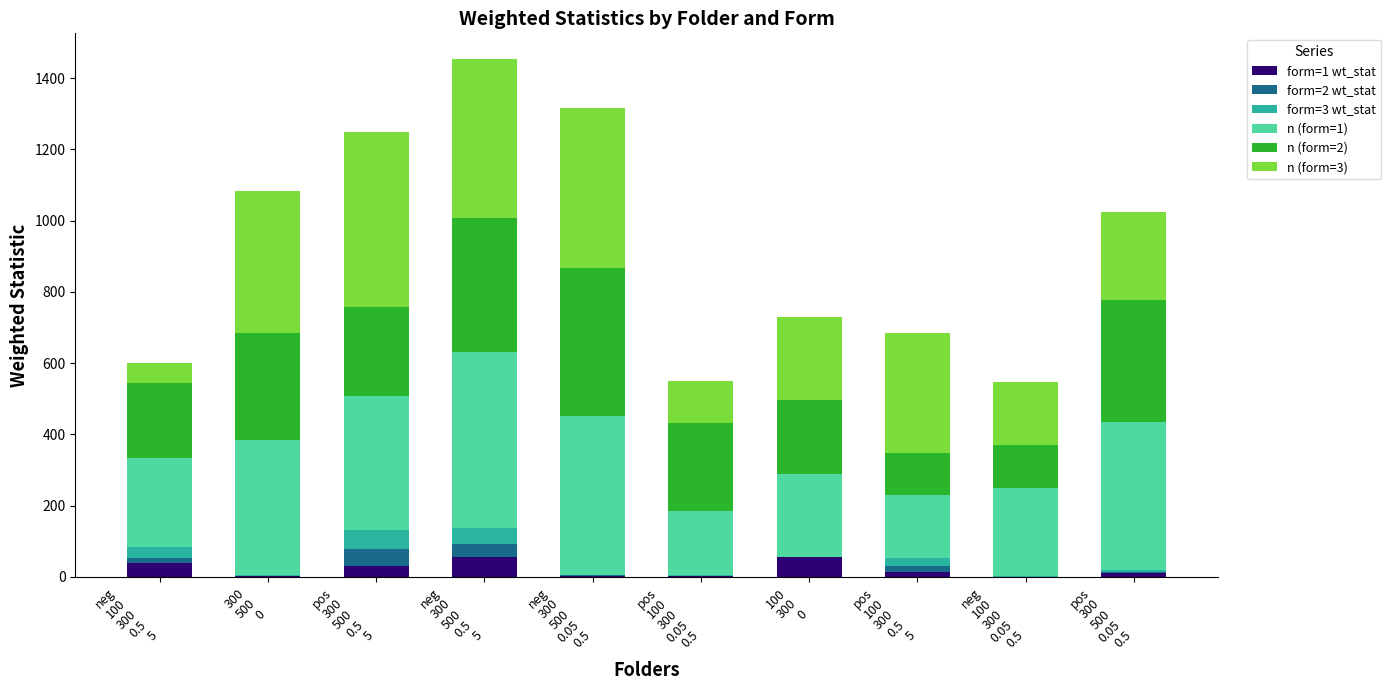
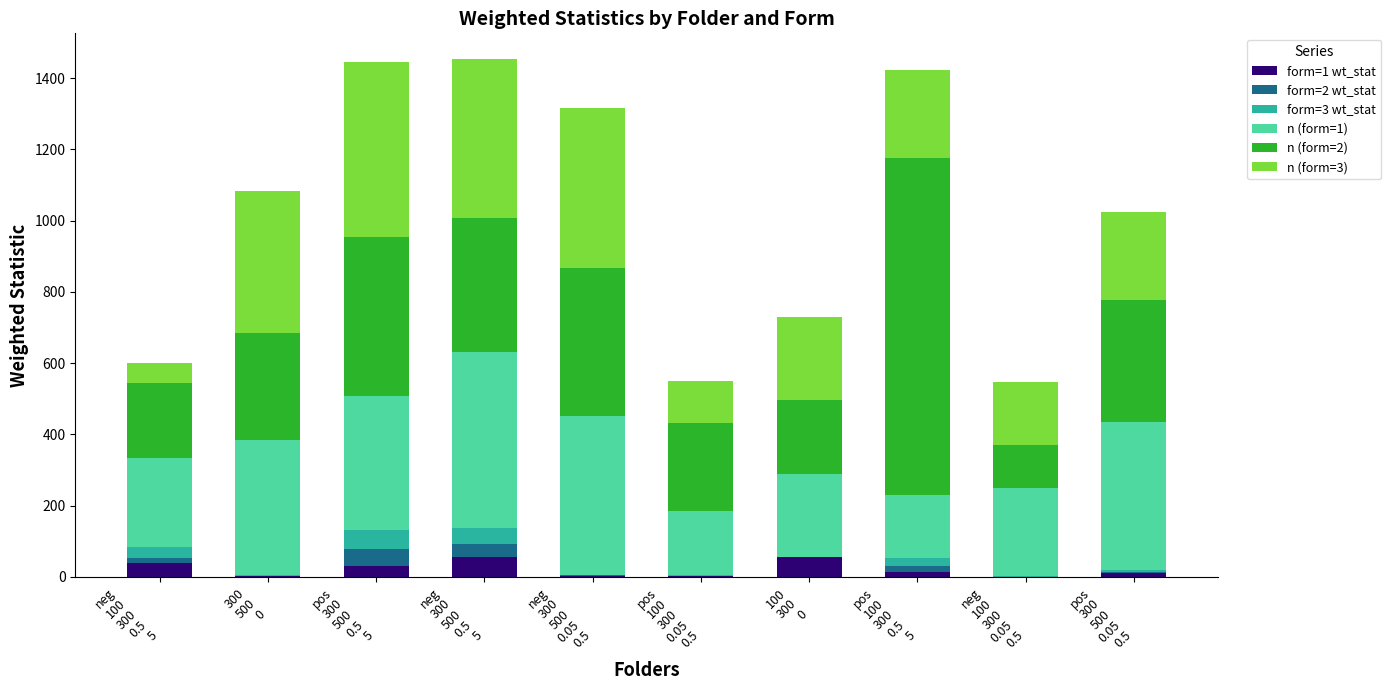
  {
    "form=1 wt_stat": {
      "neg 100 300 0.5 5": 40,
      "pos 300 500 0.5 5": 30,
      "neg 300 500 0.5 5": 60,
      "100 300 0": 60,
      "pos 100 300 0.5 5": 10,
      "pos 300 500 0.05 0.5": 10
    },
    "form=2 wt_stat": {
      "neg 100 300 0.5 5": 10,
      "pos 300 500 0.5 5": 50,
      "neg 300 500 0.5 5": 40,
      "pos 100 300 0.5 5": 20
    },
    "n (form=2)": {
      "neg 100 300 0.5 5": 210,
      "300 500 0": 300,
-     "pos 300 500 0.5 5": 250,
+     "pos 300 500 0.5 5": 450,
      "neg 300 500 0.5 5": 380,
      "neg 300 500 0.05 0.5": 420,
      "pos 100 300 0.05 0.5": 250,
      "100 300 0": 210,
-     "pos 100 300 0.5 5": 120,
+     "pos 100 300 0.5 5": 950,
      "neg 100 300 0.05 0.5": 120,
      "pos 300 500 0.05 0.5": 340
    },
    "n (form=3)": {
      "neg 100 300 0.5 5": 60,
      "300 500 0": 400,
      "pos 300 500 0.5 5": 490,
      "neg 300 500 0.5 5": 450,
      "neg 300 500 0.05 0.5": 450,
      "pos 100 300 0.05 0.5": 120,
      "100 300 0": 230,
-     "pos 100 300 0.5 5": 340,
+     "pos 100 300 0.5 5": 250,
      "neg 100 300 0.05 0.5": 180,
      "pos 300 500 0.05 0.5": 250
    }
  }
